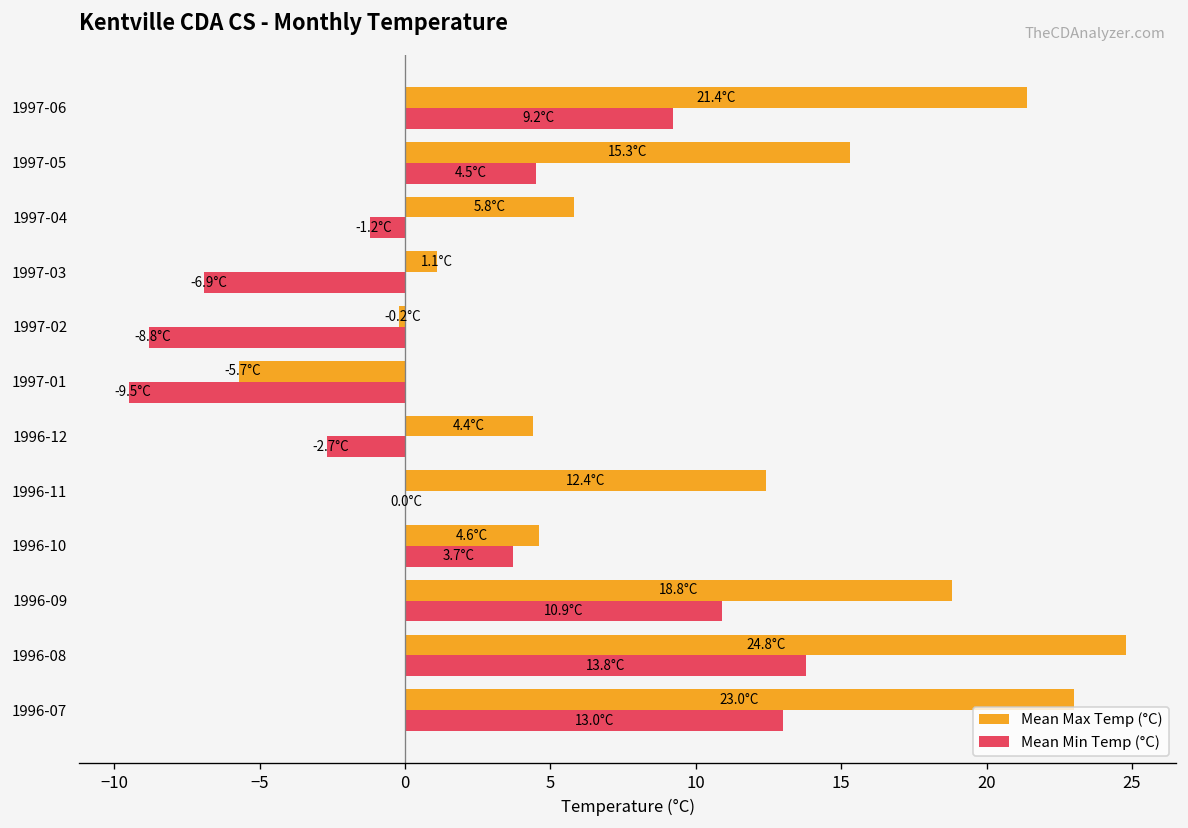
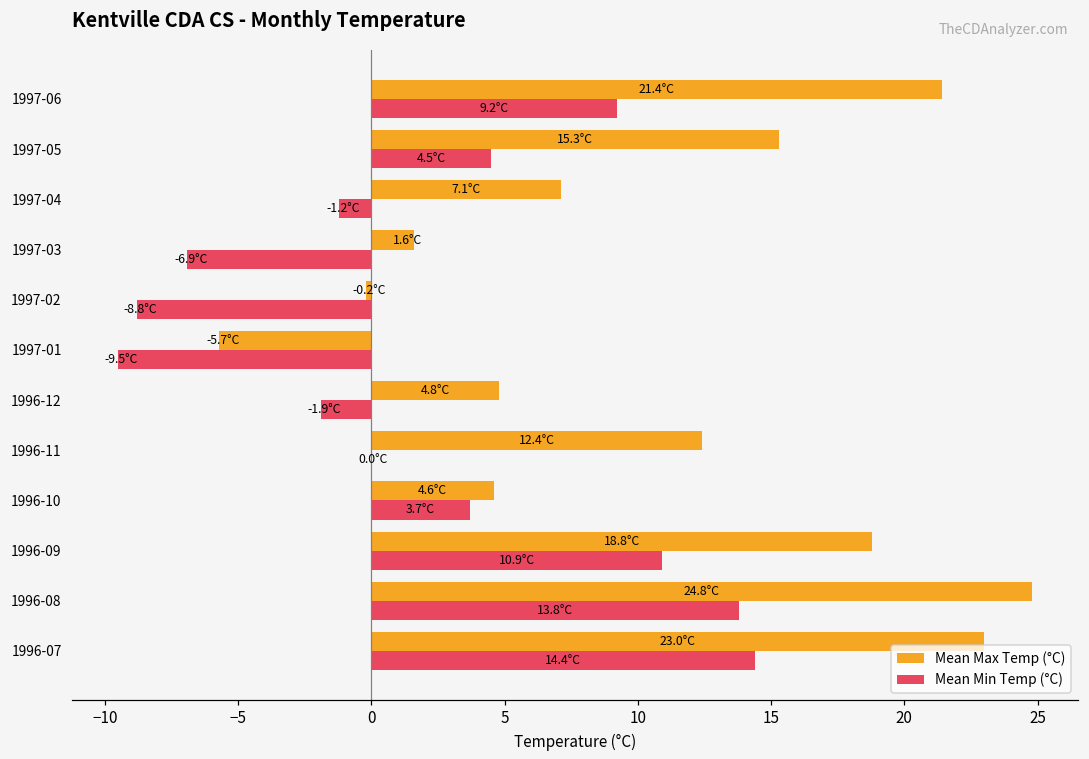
  {
    "Mean Max Temp (°C)": {
      "1997-06": "21.4°C",
      "1997-05": "15.3°C",
-     "1997-04": "5.8°C",
-     "1997-03": "1.1°C",
+     "1997-04": "7.1°C",
+     "1997-03": "1.6°C",
      "1997-02": "-0.2°C",
      "1997-01": "-5.7°C",
-     "1996-12": "4.4°C",
+     "1996-12": "4.8°C",
      "1996-11": "12.4°C",
      "1996-10": "4.6°C",
      "1996-09": "18.8°C",
      "1996-08": "24.8°C",
      "1996-07": "23.0°C"
    },
    "Mean Min Temp (°C)": {
      "1997-06": "9.2°C",
      "1997-05": "4.5°C",
      "1997-04": "-1.2°C",
      "1997-03": "-6.9°C",
      "1997-02": "-8.8°C",
      "1997-01": "-9.5°C",
-     "1996-12": "-2.7°C",
+     "1996-12": "-1.9°C",
      "1996-11": "0.0°C",
      "1996-10": "3.7°C",
      "1996-09": "10.9°C",
      "1996-08": "13.8°C",
-     "1996-07": "13.0°C"
+     "1996-07": "14.4°C"
    }
  }
